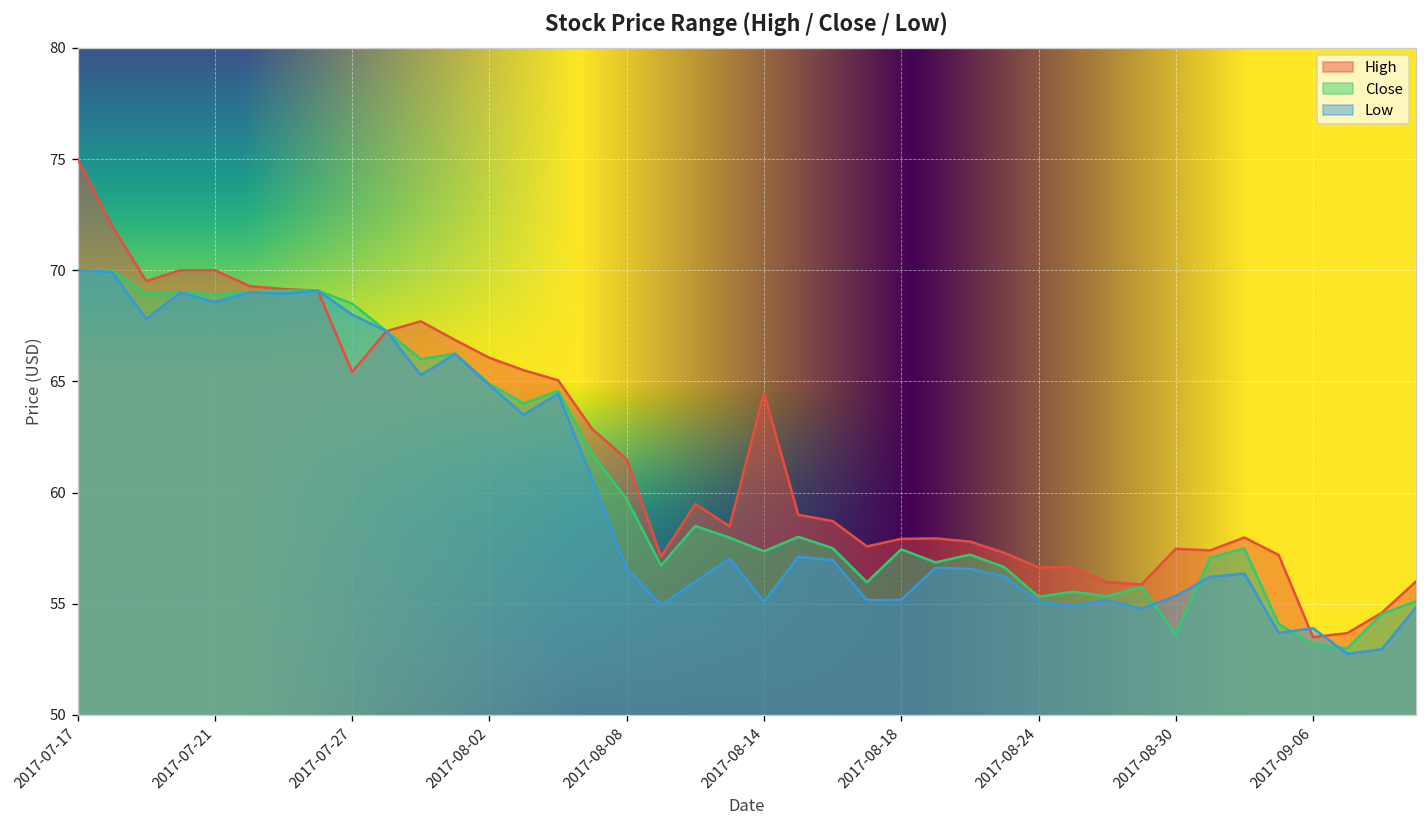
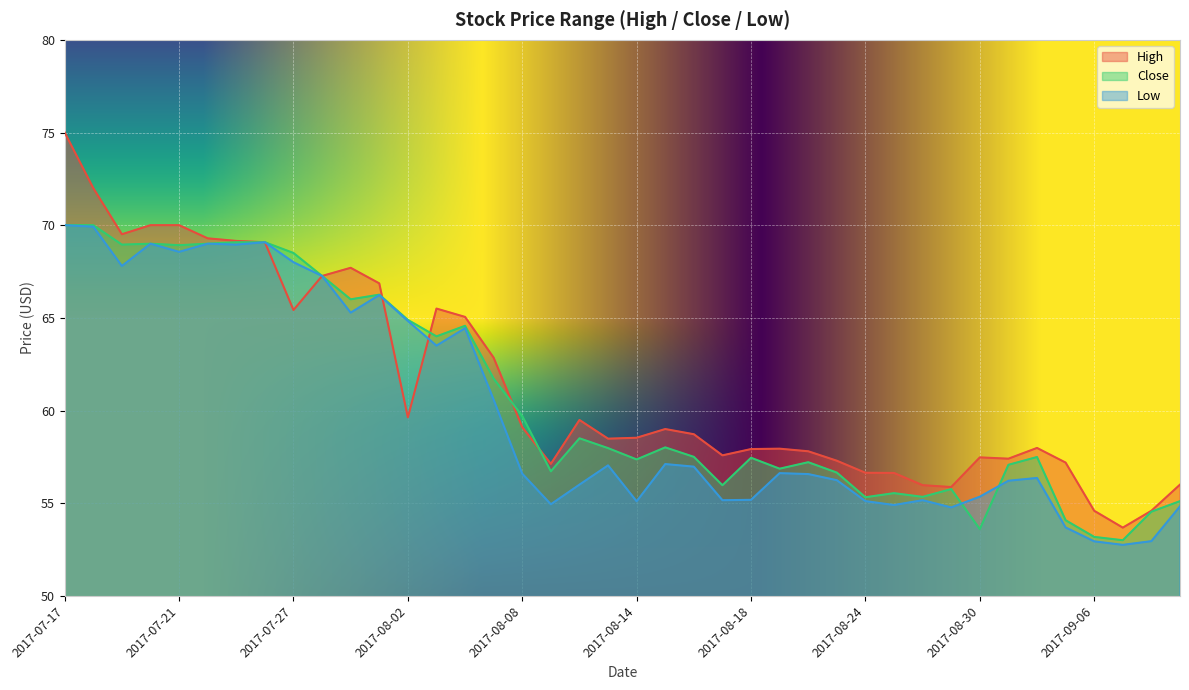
  {
    "High": {
      "2017-07-17": 75.0,
      "2017-07-21": 70.0,
      "2017-07-27": 65.4,
-     "2017-08-02": 66.1,
-     "2017-08-08": 61.5,
-     "2017-08-14": 64.5,
+     "2017-08-02": 59.6,
+     "2017-08-08": 59.1,
+     "2017-08-14": 58.5,
      "2017-08-18": 57.9,
      "2017-08-24": 56.6,
      "2017-08-30": 57.5,
-     "2017-09-06": 53.5
+     "2017-09-06": 54.6
    },
    "Close": {
      "2017-07-21": 68.9,
      "2017-07-27": 68.5,
      "2017-08-08": 59.7,
      "2017-08-14": 57.4,
      "2017-08-18": 57.5,
      "2017-08-24": 55.3,
      "2017-08-30": 53.6,
      "2017-09-06": 53.2
    },
    "Low": {
      "2017-07-21": 68.6,
      "2017-07-27": 68.0,
      "2017-08-08": 56.6,
      "2017-08-14": 55.1,
      "2017-08-18": 55.2,
      "2017-08-24": 55.1,
      "2017-08-30": 55.4,
-     "2017-09-06": 53.9
+     "2017-09-06": 52.9
    }
  }
